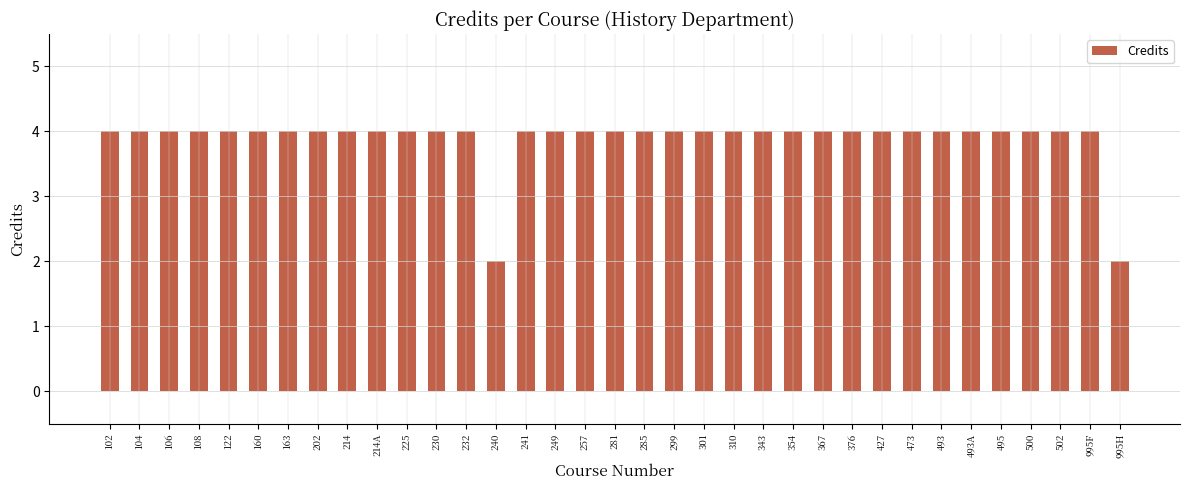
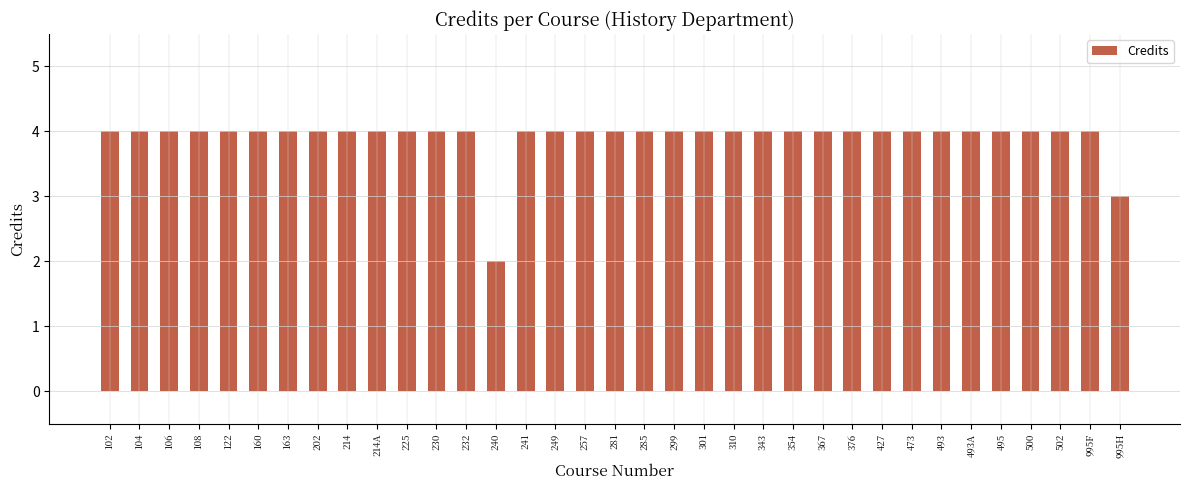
  {
    "102": 4,
    "104": 4,
    "106": 4,
    "108": 4,
    "122": 4,
    "160": 4,
    "163": 4,
    "202": 4,
    "214": 4,
    "214A": 4,
    "225": 4,
    "230": 4,
    "232": 4,
    "240": 2,
    "241": 4,
    "249": 4,
    "257": 4,
    "281": 4,
    "285": 4,
    "299": 4,
    "301": 4,
    "310": 4,
    "343": 4,
    "354": 4,
    "367": 4,
    "376": 4,
    "427": 4,
    "473": 4,
    "493": 4,
    "493A": 4,
    "495": 4,
    "500": 4,
    "502": 4,
    "995F": 4,
-   "995H": 2
+   "995H": 3
  }
